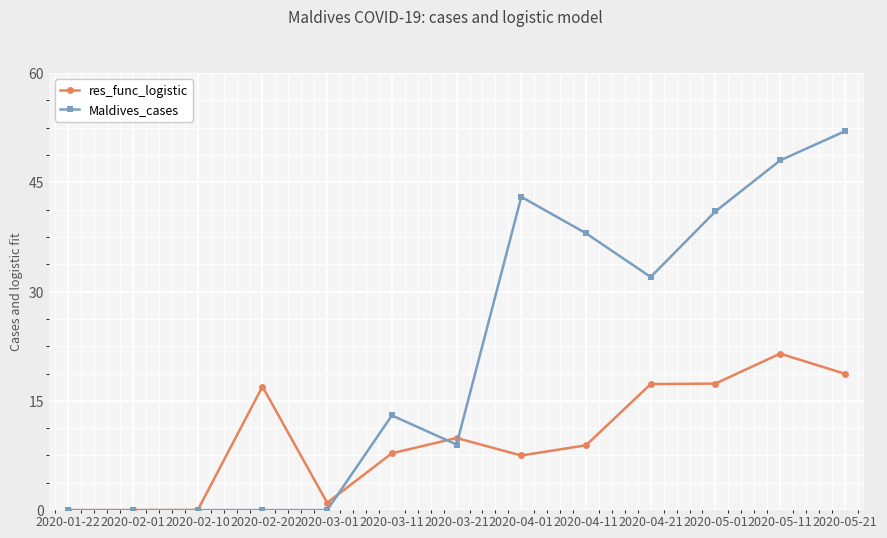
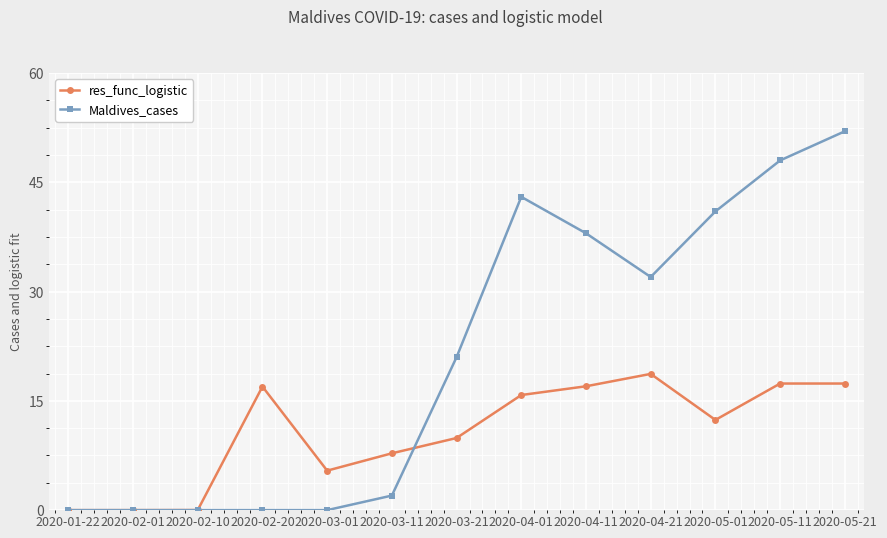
  {
    "res_func_logistic": {
      "2020-02-20": 17,
-     "2020-03-01": 1,
+     "2020-03-01": 5,
      "2020-03-11": 8,
      "2020-03-21": 10,
-     "2020-04-01": 8,
-     "2020-04-11": 9,
-     "2020-04-21": 17,
-     "2020-05-01": 17,
-     "2020-05-11": 21,
-     "2020-05-21": 19
+     "2020-04-01": 16,
+     "2020-04-11": 17,
+     "2020-04-21": 19,
+     "2020-05-01": 12,
+     "2020-05-11": 17,
+     "2020-05-21": 17
    },
    "Maldives_cases": {
      "2020-02-20": 0,
      "2020-03-01": 0,
-     "2020-03-11": 13,
-     "2020-03-21": 9,
+     "2020-03-11": 2,
+     "2020-03-21": 21,
      "2020-04-01": 43,
      "2020-04-11": 38,
      "2020-04-21": 32,
      "2020-05-01": 41,
      "2020-05-11": 48,
      "2020-05-21": 52
    }
  }
